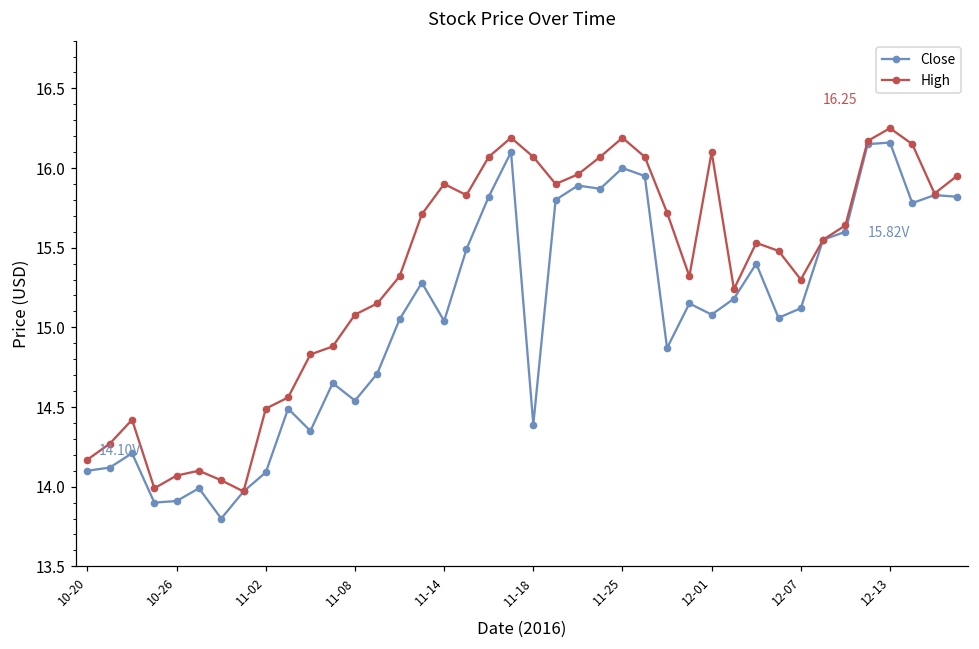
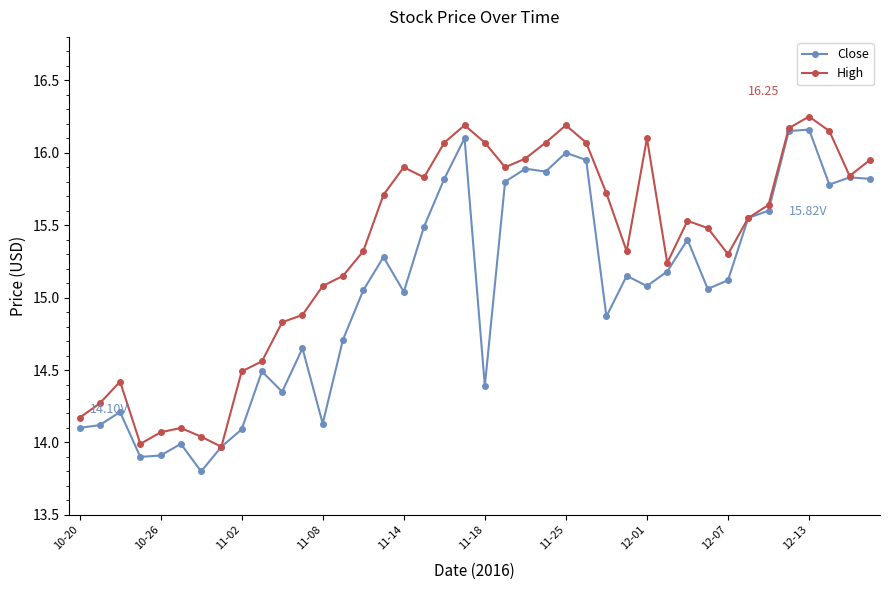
  {
    "Close": {
      "10-26": 13.91,
      "11-02": 14.09,
-     "11-08": 14.54,
+     "11-08": 14.13,
      "11-14": 15.04,
      "11-18": 14.39,
      "11-25": 16.00,
      "12-01": 15.08,
      "12-07": 15.12
    },
    "High": {
      "10-20": 14.17,
      "10-26": 14.07,
      "11-02": 14.49,
      "11-08": 15.08,
      "11-14": 15.90,
      "11-18": 16.07,
      "11-25": 16.19,
      "12-01": 16.10,
      "12-07": 15.30
    }
  }
